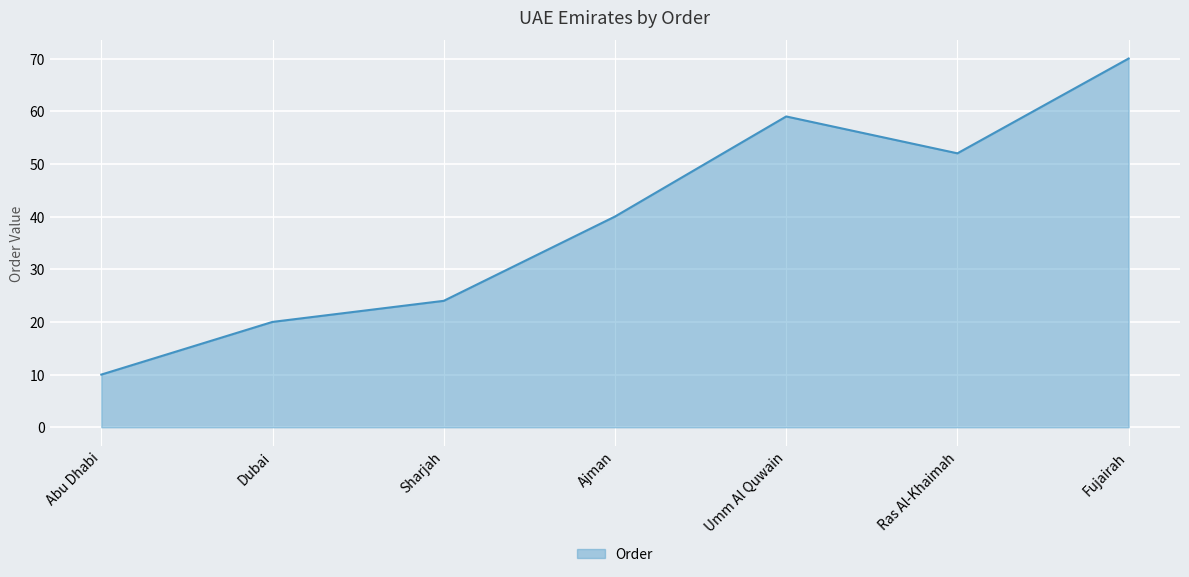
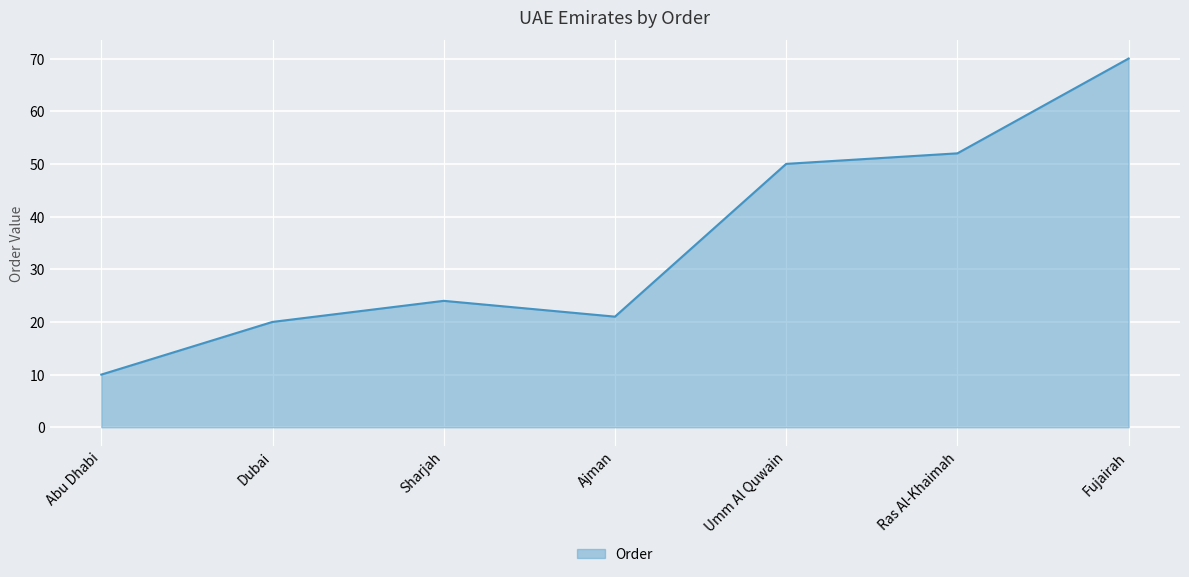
  {
    "Abu Dhabi": 10,
    "Dubai": 20,
    "Sharjah": 24,
-   "Ajman": 40,
-   "Umm Al Quwain": 59,
+   "Ajman": 21,
+   "Umm Al Quwain": 50,
    "Ras Al-Khaimah": 52,
    "Fujairah": 70
  }
